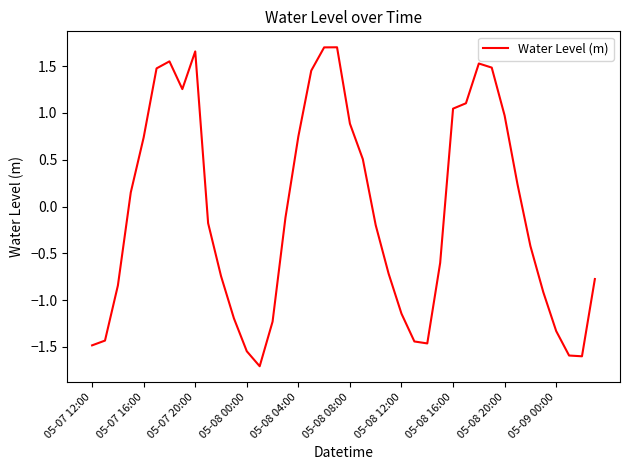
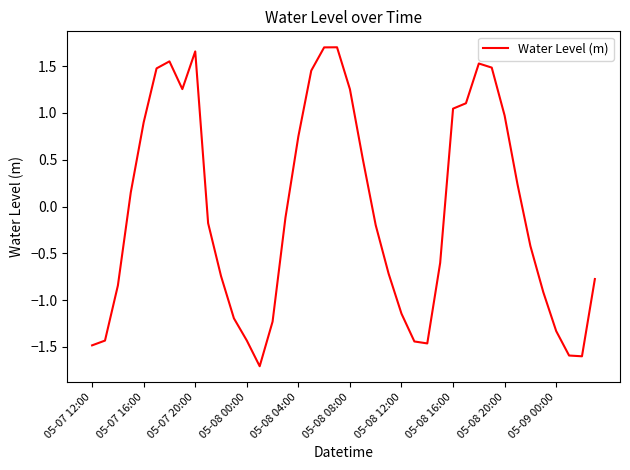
  {
    "05-07 12:00": -1.5,
-   "05-07 16:00": 0.7,
+   "05-07 16:00": 0.9,
    "05-07 20:00": 1.7,
-   "05-08 00:00": -1.5,
+   "05-08 00:00": -1.4,
    "05-08 04:00": 0.7,
-   "05-08 08:00": 0.9,
+   "05-08 08:00": 1.3,
    "05-08 12:00": -1.1,
    "05-08 16:00": 1.0,
    "05-08 20:00": 1.0,
    "05-09 00:00": -1.3
  }
